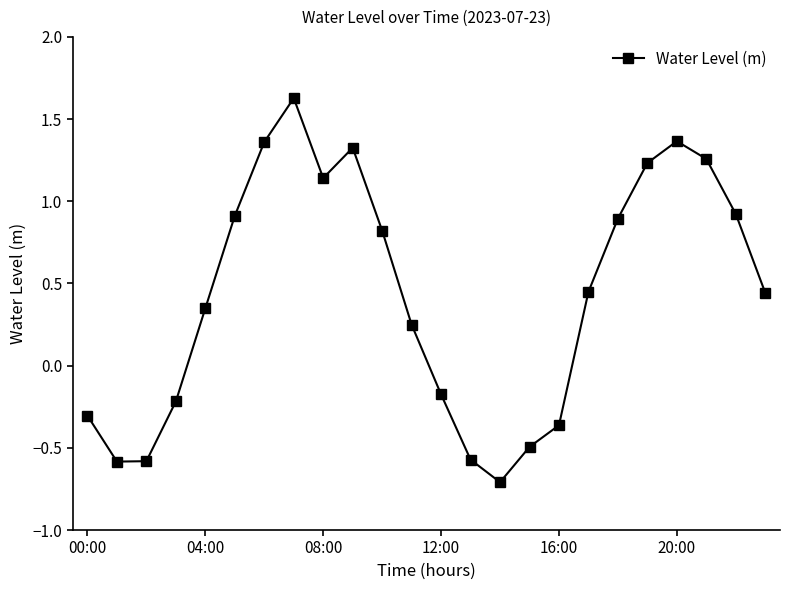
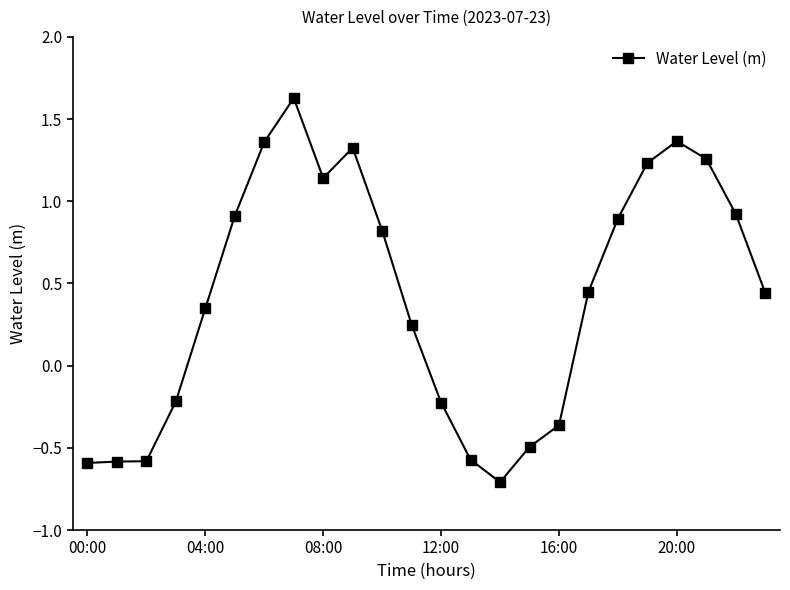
  {
-   "00:00": -0.30,
+   "00:00": -0.59,
    "04:00": 0.35,
    "08:00": 1.14,
-   "12:00": -0.18,
+   "12:00": -0.22,
    "16:00": -0.36,
    "20:00": 1.37
  }
